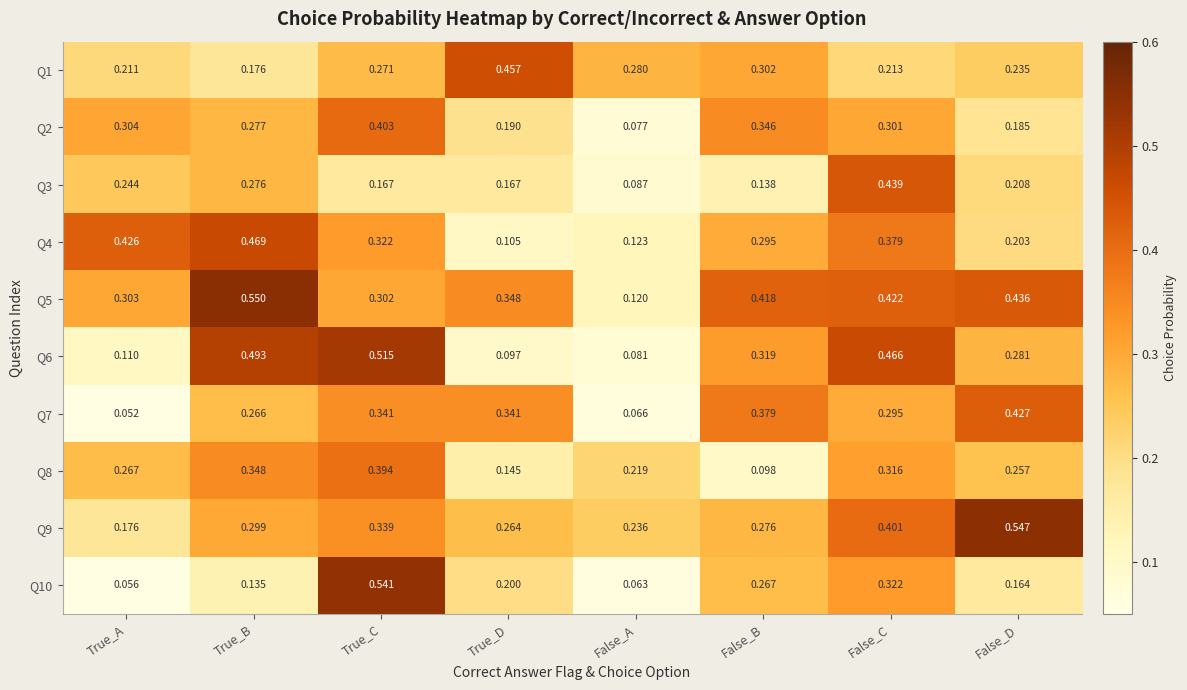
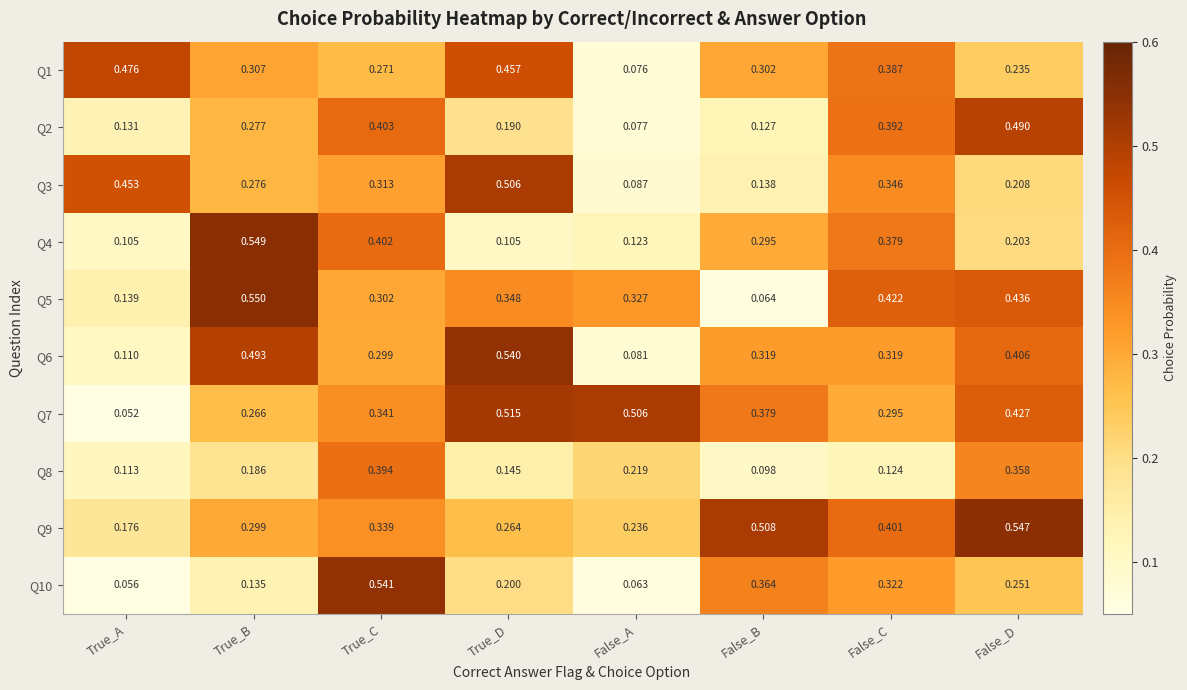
  {
    "Q1": {
-     "True_A": 0.211,
-     "True_B": 0.176,
+     "True_A": 0.476,
+     "True_B": 0.307,
      "True_C": 0.271,
      "True_D": 0.457,
-     "False_A": 0.280,
+     "False_A": 0.076,
      "False_B": 0.302,
-     "False_C": 0.213,
+     "False_C": 0.387,
      "False_D": 0.235
    },
    "Q2": {
-     "True_A": 0.304,
+     "True_A": 0.131,
      "True_B": 0.277,
      "True_C": 0.403,
      "True_D": 0.190,
      "False_A": 0.077,
-     "False_B": 0.346,
-     "False_C": 0.301,
-     "False_D": 0.185
+     "False_B": 0.127,
+     "False_C": 0.392,
+     "False_D": 0.490
    },
    "Q3": {
-     "True_A": 0.244,
+     "True_A": 0.453,
      "True_B": 0.276,
-     "True_C": 0.167,
-     "True_D": 0.167,
+     "True_C": 0.313,
+     "True_D": 0.506,
      "False_A": 0.087,
      "False_B": 0.138,
-     "False_C": 0.439,
+     "False_C": 0.346,
      "False_D": 0.208
    },
    "Q4": {
-     "True_A": 0.426,
-     "True_B": 0.469,
-     "True_C": 0.322,
+     "True_A": 0.105,
+     "True_B": 0.549,
+     "True_C": 0.402,
      "True_D": 0.105,
      "False_A": 0.123,
      "False_B": 0.295,
      "False_C": 0.379,
      "False_D": 0.203
    },
    "Q5": {
-     "True_A": 0.303,
+     "True_A": 0.139,
      "True_B": 0.550,
      "True_C": 0.302,
      "True_D": 0.348,
-     "False_A": 0.120,
-     "False_B": 0.418,
+     "False_A": 0.327,
+     "False_B": 0.064,
      "False_C": 0.422,
      "False_D": 0.436
    },
    "Q6": {
      "True_A": 0.110,
      "True_B": 0.493,
-     "True_C": 0.515,
-     "True_D": 0.097,
+     "True_C": 0.299,
+     "True_D": 0.540,
      "False_A": 0.081,
      "False_B": 0.319,
-     "False_C": 0.466,
-     "False_D": 0.281
+     "False_C": 0.319,
+     "False_D": 0.406
    },
    "Q7": {
      "True_A": 0.052,
      "True_B": 0.266,
      "True_C": 0.341,
-     "True_D": 0.341,
-     "False_A": 0.066,
+     "True_D": 0.515,
+     "False_A": 0.506,
      "False_B": 0.379,
      "False_C": 0.295,
      "False_D": 0.427
    },
    "Q8": {
-     "True_A": 0.267,
-     "True_B": 0.348,
+     "True_A": 0.113,
+     "True_B": 0.186,
      "True_C": 0.394,
      "True_D": 0.145,
      "False_A": 0.219,
      "False_B": 0.098,
-     "False_C": 0.316,
-     "False_D": 0.257
+     "False_C": 0.124,
+     "False_D": 0.358
    },
    "Q9": {
      "True_A": 0.176,
      "True_B": 0.299,
      "True_C": 0.339,
      "True_D": 0.264,
      "False_A": 0.236,
-     "False_B": 0.276,
+     "False_B": 0.508,
      "False_C": 0.401,
      "False_D": 0.547
    },
    "Q10": {
      "True_A": 0.056,
      "True_B": 0.135,
      "True_C": 0.541,
      "True_D": 0.200,
      "False_A": 0.063,
-     "False_B": 0.267,
+     "False_B": 0.364,
      "False_C": 0.322,
-     "False_D": 0.164
+     "False_D": 0.251
    }
  }
